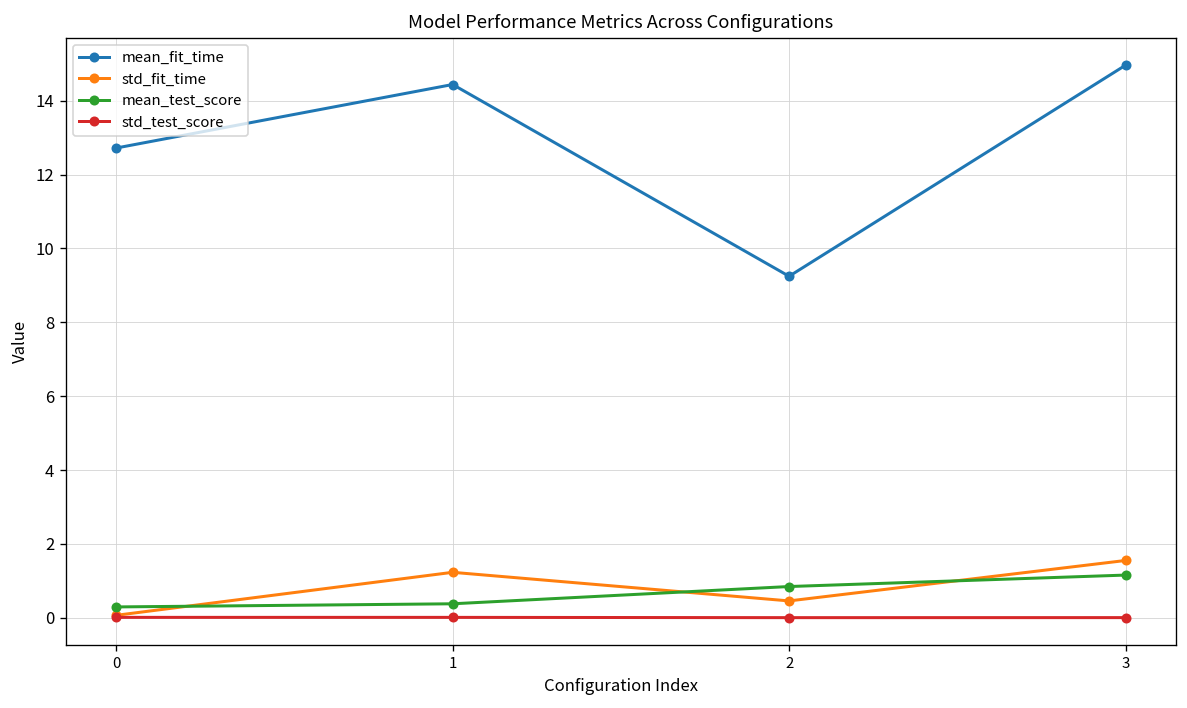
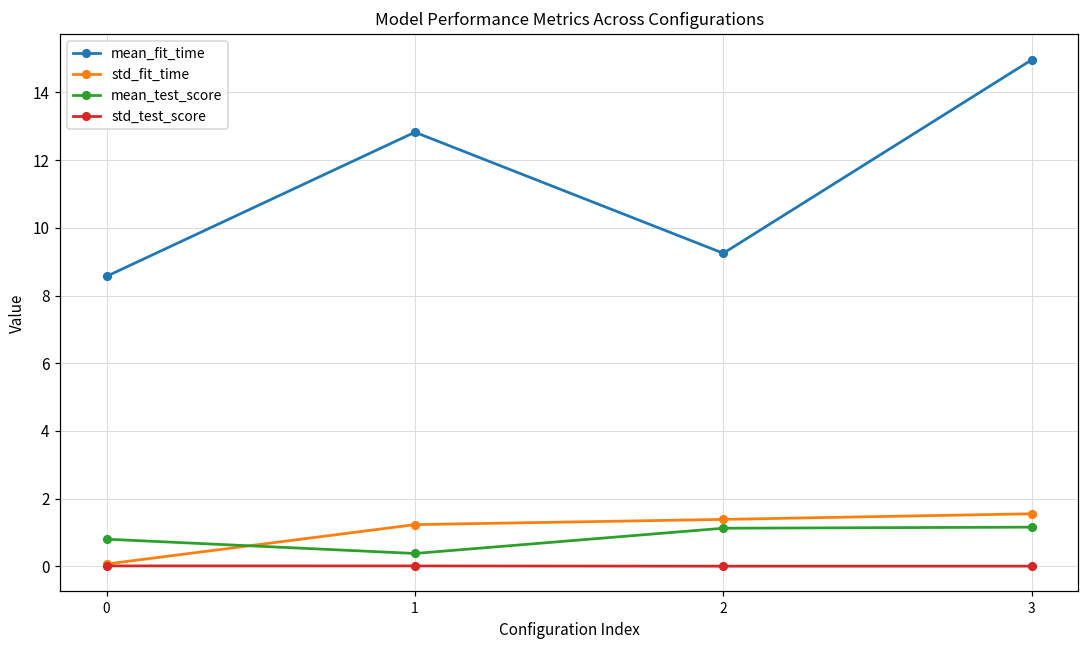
  {
    "mean_fit_time": {
-     "0": 12.7,
-     "1": 14.4,
+     "0": 8.6,
+     "1": 12.8,
      "2": 9.2,
      "3": 15.0
    },
    "std_fit_time": {
      "1": 1.2,
-     "2": 0.5,
+     "2": 1.4,
      "3": 1.6
    },
    "mean_test_score": {
-     "0": 0.3,
+     "0": 0.8,
      "1": 0.4,
-     "2": 0.8,
+     "2": 1.1,
      "3": 1.2
    },
    "std_test_score": {
      "1": 0.0,
      "2": 0.0,
      "3": 0.0
    }
  }
